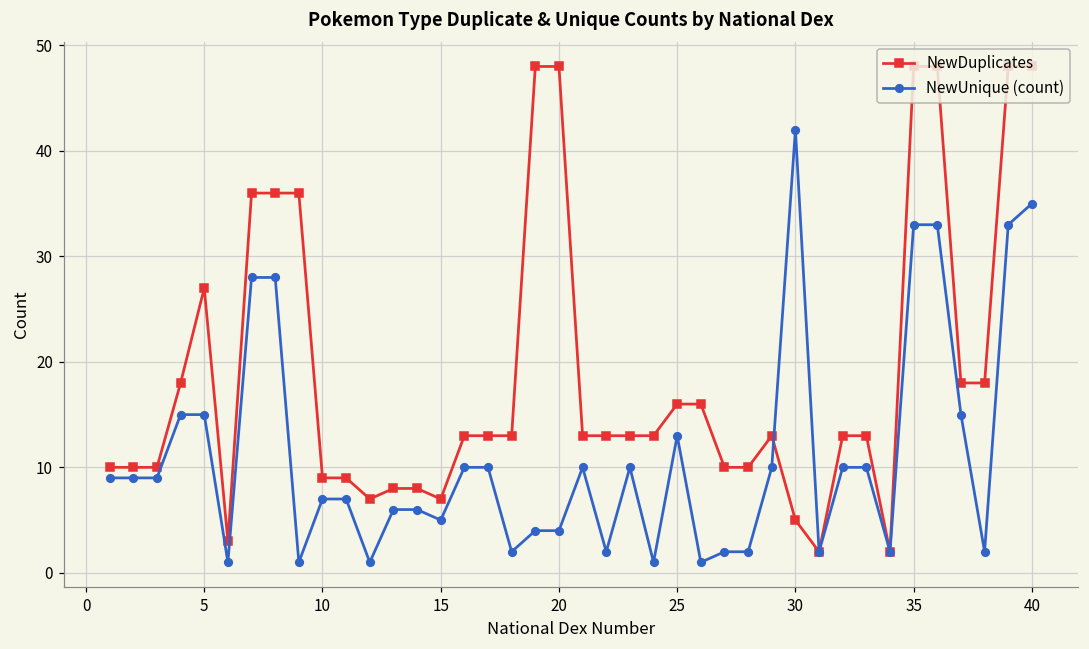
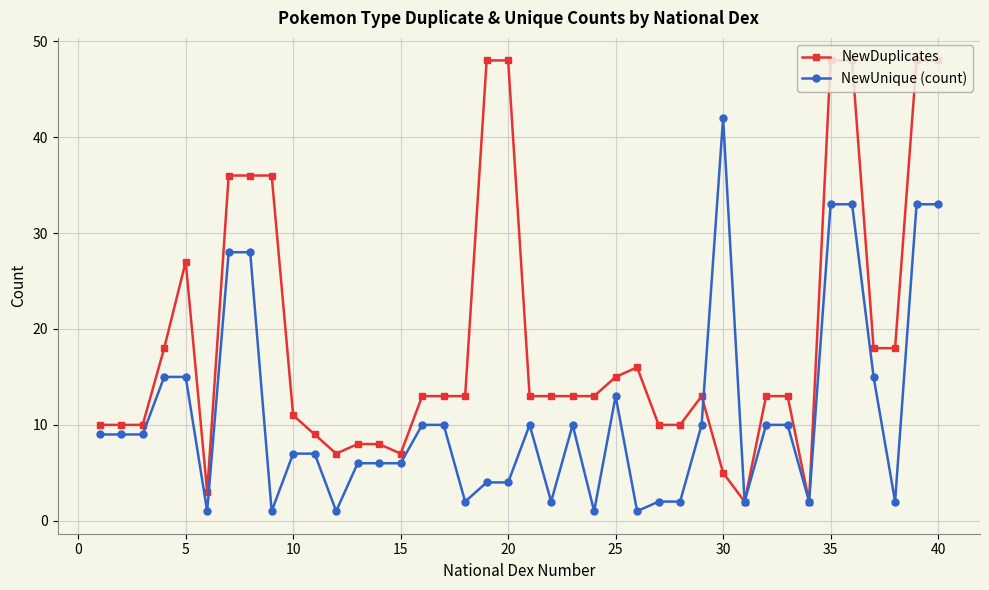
  {
    "NewDuplicates": {
      "5": 27,
-     "10": 9,
+     "10": 11,
      "15": 7,
      "20": 48,
-     "25": 16,
+     "25": 15,
      "30": 5
    },
    "NewUnique (count)": {
      "5": 15,
      "10": 7,
-     "15": 5,
+     "15": 6,
      "20": 4,
      "25": 13,
      "30": 42,
      "35": 33,
-     "40": 35
+     "40": 33
    }
  }
